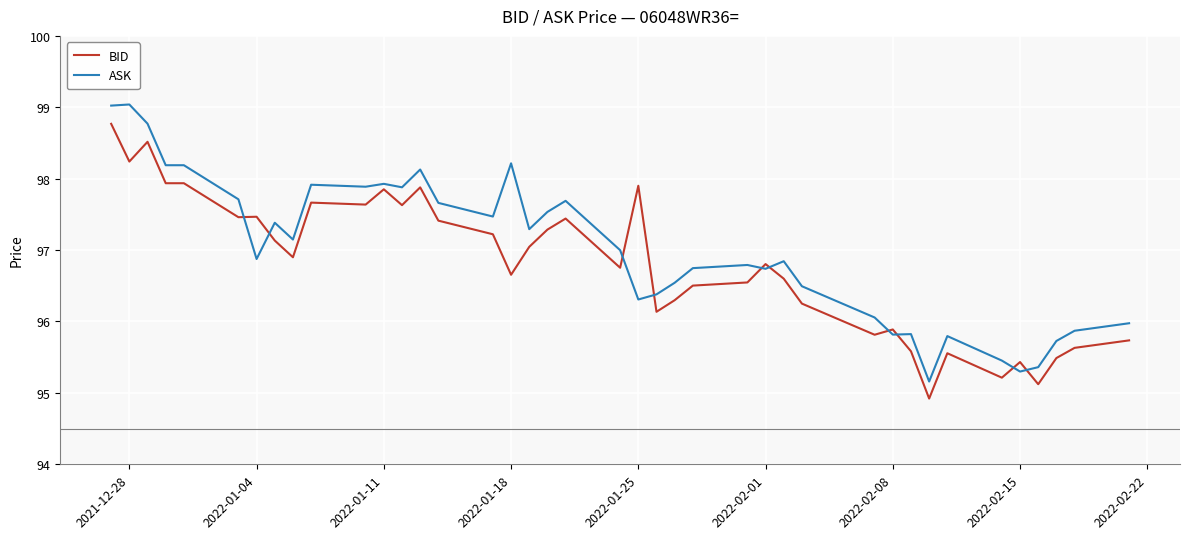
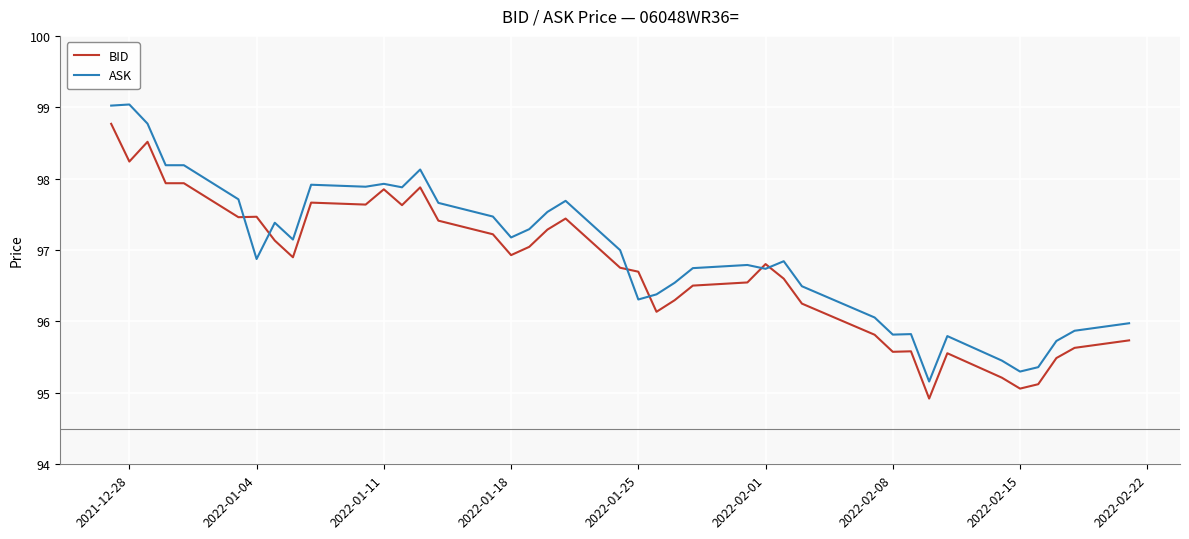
  {
    "BID": {
      "2021-12-28": 98.2,
      "2022-01-04": 97.5,
      "2022-01-11": 97.9,
-     "2022-01-18": 96.7,
-     "2022-01-25": 97.9,
+     "2022-01-18": 96.9,
+     "2022-01-25": 96.7,
      "2022-02-01": 96.8,
-     "2022-02-08": 95.9,
-     "2022-02-15": 95.4
+     "2022-02-08": 95.6,
+     "2022-02-15": 95.1
    },
    "ASK": {
      "2021-12-28": 99.0,
      "2022-01-04": 96.9,
      "2022-01-11": 97.9,
-     "2022-01-18": 98.2,
+     "2022-01-18": 97.2,
      "2022-01-25": 96.3,
      "2022-02-01": 96.7,
      "2022-02-08": 95.8,
      "2022-02-15": 95.3
    }
  }
